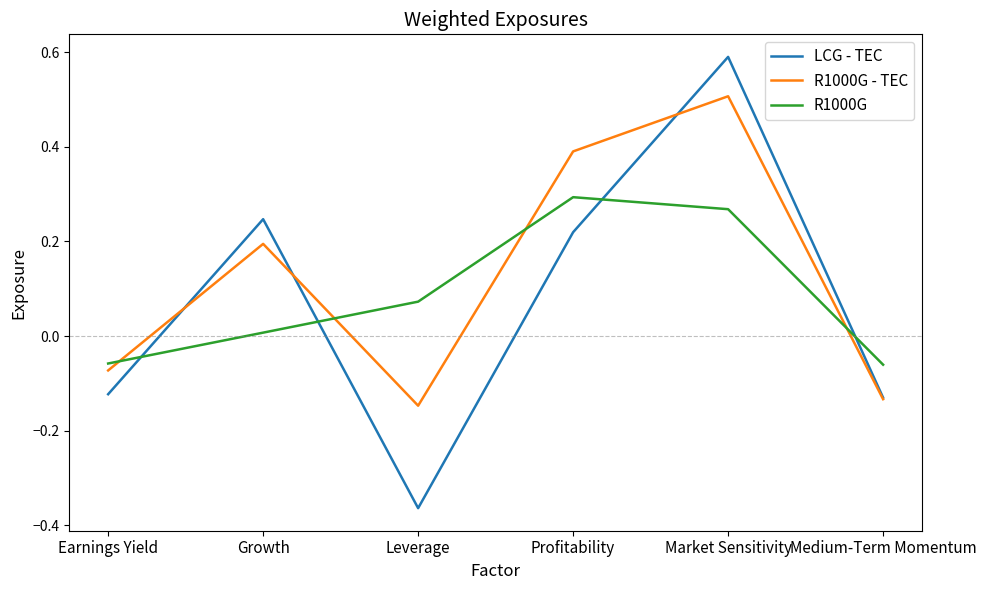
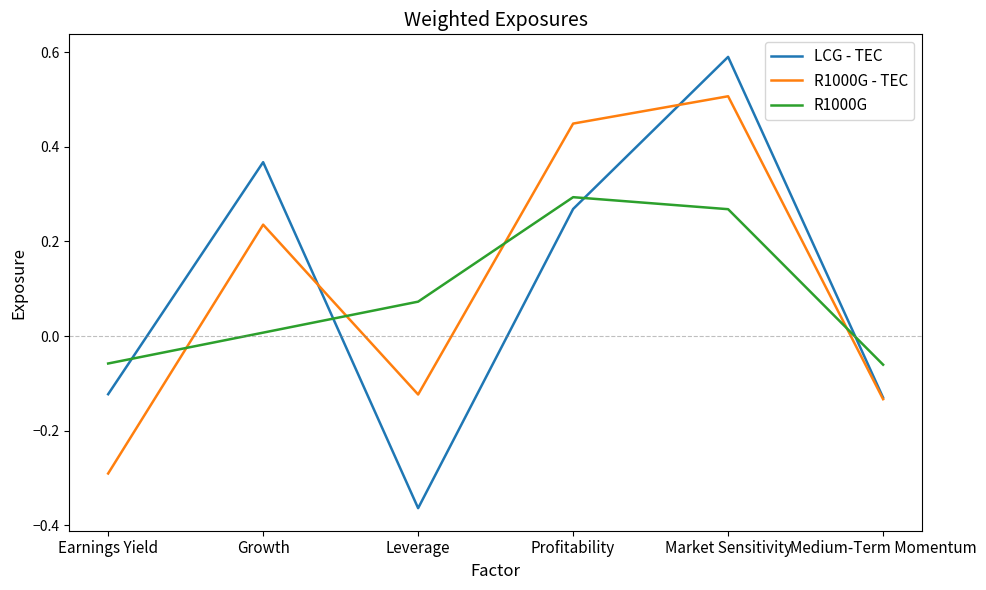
  {
    "LCG - TEC": {
      "Earnings Yield": -0.12,
-     "Growth": 0.25,
+     "Growth": 0.37,
      "Leverage": -0.36,
-     "Profitability": 0.22,
+     "Profitability": 0.27,
      "Market Sensitivity": 0.59
    },
    "R1000G - TEC": {
-     "Earnings Yield": -0.07,
-     "Growth": 0.19,
-     "Leverage": -0.15,
-     "Profitability": 0.39,
+     "Earnings Yield": -0.29,
+     "Growth": 0.24,
+     "Leverage": -0.12,
+     "Profitability": 0.45,
      "Market Sensitivity": 0.51
    },
    "R1000G": {
      "Earnings Yield": -0.06,
      "Growth": 0.01,
      "Leverage": 0.07,
      "Profitability": 0.29,
      "Market Sensitivity": 0.27,
      "Medium-Term Momentum": -0.06
    }
  }
